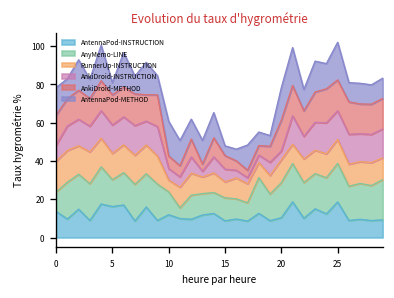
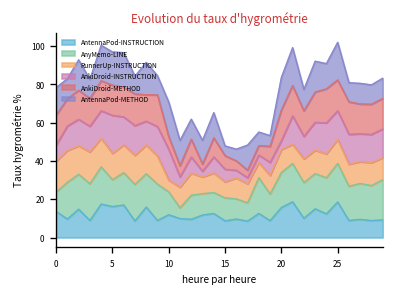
  {
    "AntennaPod-INSTRUCTION": {
      "0": 14,
      "5": 16,
      "10": 12,
      "15": 9,
-     "20": 10,
+     "20": 16,
      "25": 19
    },
    "AnyMemo-LINE": {
      "0": 10,
      "5": 14,
      "10": 12,
      "15": 12,
      "20": 18,
      "25": 20
    },
    "AnkiDroid-INSTRUCTION": {
      "0": 8,
-     "5": 15,
-     "10": 6,
+     "5": 20,
+     "10": 16,
      "15": 7,
      "20": 5,
      "25": 15
    },
    "AntennaPod-METHOD": {
      "0": 14,
-     "5": 6,
+     "5": 17,
      "10": 18,
      "15": 5,
      "20": 17,
      "25": 20
    }
  }
